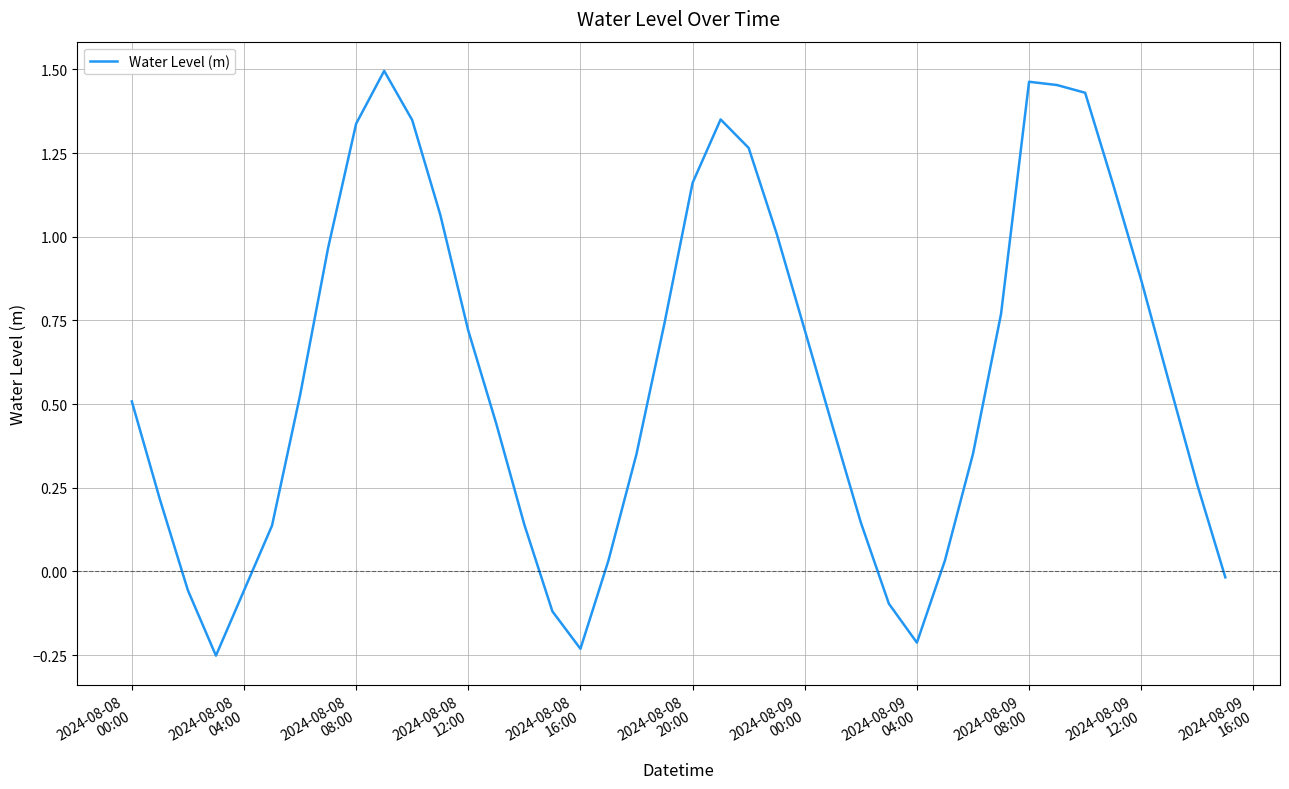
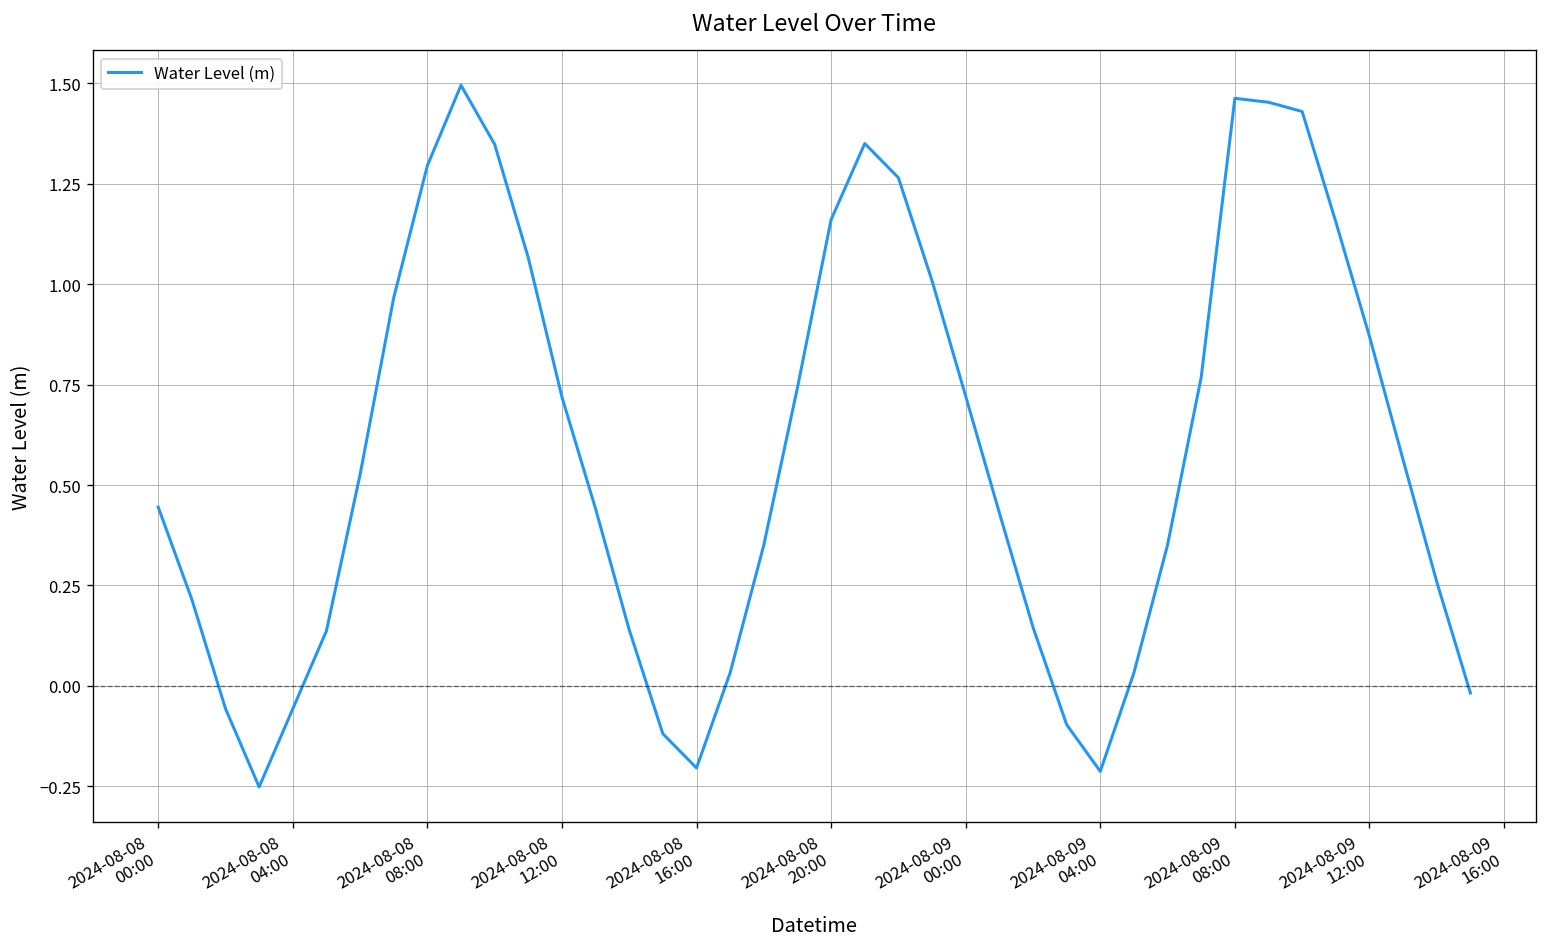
  {
-   "2024-08-08 00:00": 0.51,
+   "2024-08-08 00:00": 0.45,
    "2024-08-08 04:00": -0.06,
-   "2024-08-08 08:00": 1.34,
+   "2024-08-08 08:00": 1.30,
    "2024-08-08 12:00": 0.72,
-   "2024-08-08 16:00": -0.23,
+   "2024-08-08 16:00": -0.20,
    "2024-08-08 20:00": 1.16,
    "2024-08-09 00:00": 0.72,
    "2024-08-09 04:00": -0.21,
    "2024-08-09 08:00": 1.46,
    "2024-08-09 12:00": 0.87
  }
